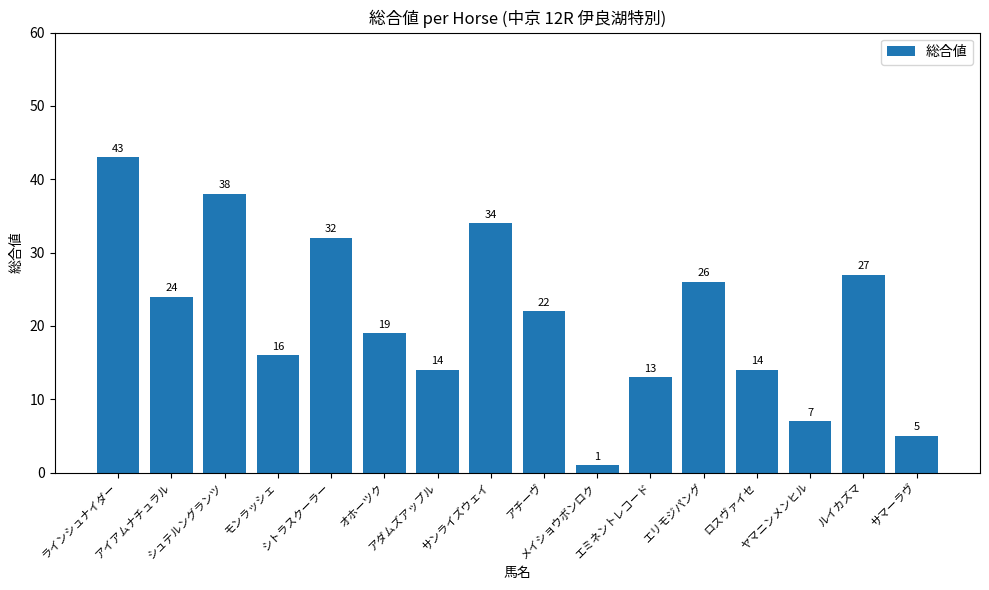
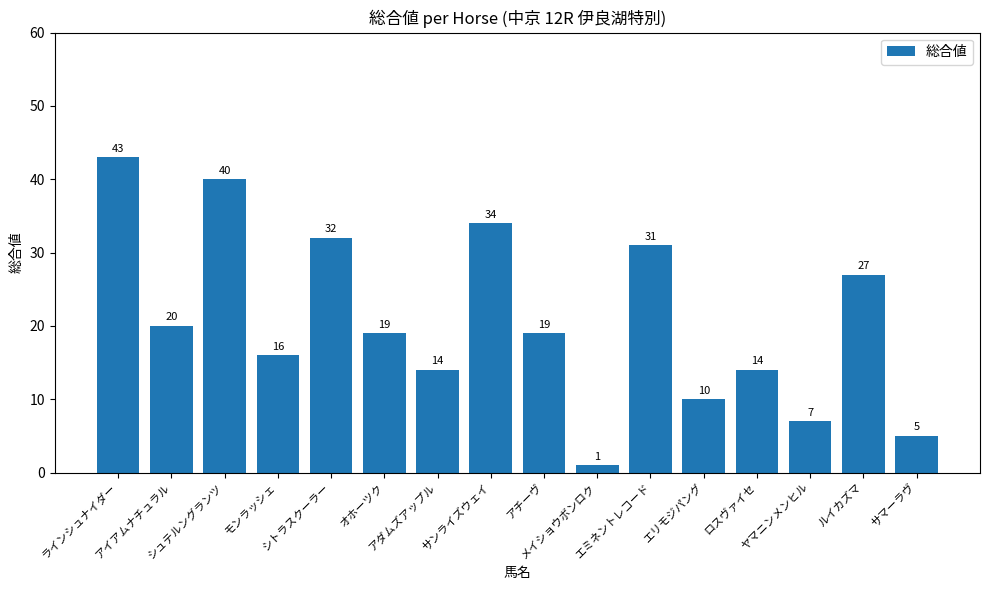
  {
    "ラインシュナイダー": 43,
-   "アイアムナチュラル": 24,
-   "シュテルングランツ": 38,
+   "アイアムナチュラル": 20,
+   "シュテルングランツ": 40,
    "モンラッシェ": 16,
    "シトラスクーラー": 32,
    "オホーツク": 19,
    "アダムズアップル": 14,
    "サンライズウェイ": 34,
-   "アチーヴ": 22,
+   "アチーヴ": 19,
    "メイショウボンロク": 1,
-   "エミネントレコード": 13,
-   "エリモジパング": 26,
+   "エミネントレコード": 31,
+   "エリモジパング": 10,
    "ロスヴァイセ": 14,
    "ヤマニンメンヒル": 7,
    "ルイカズマ": 27,
    "サマーラヴ": 5
  }
